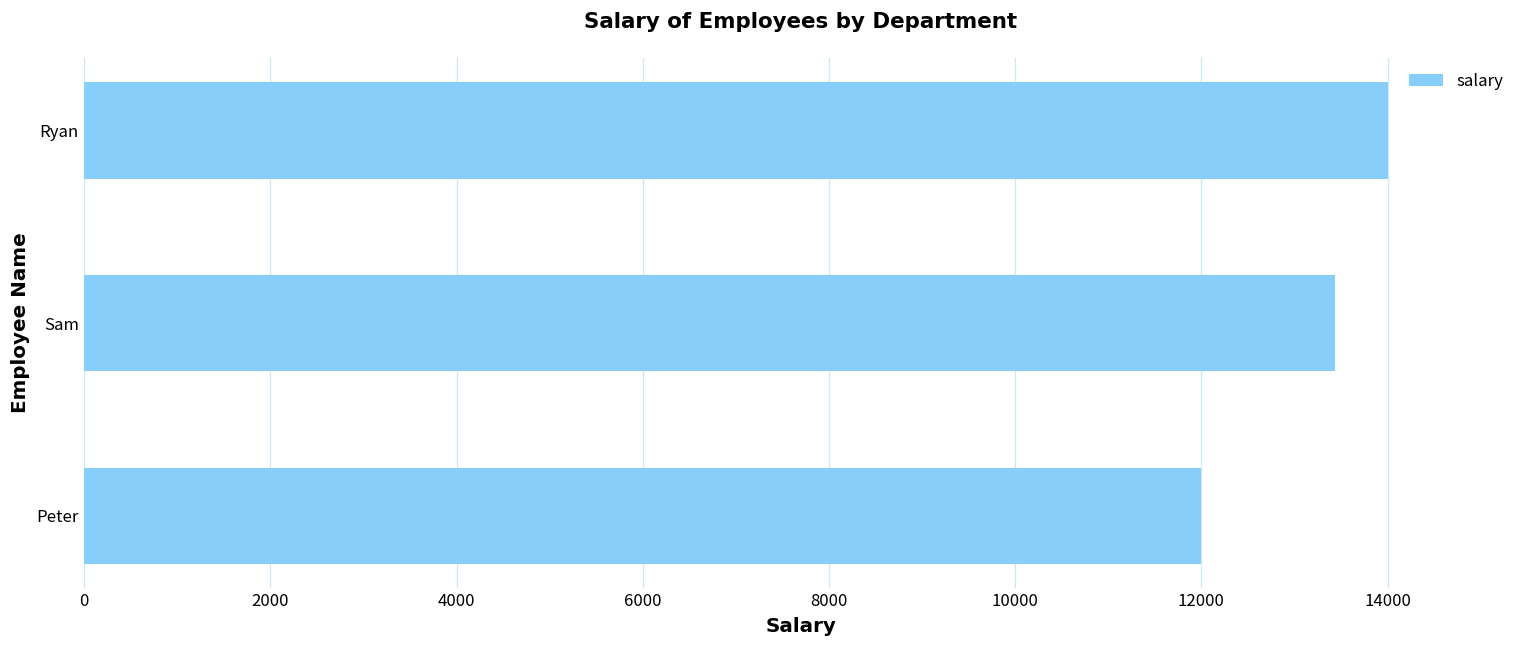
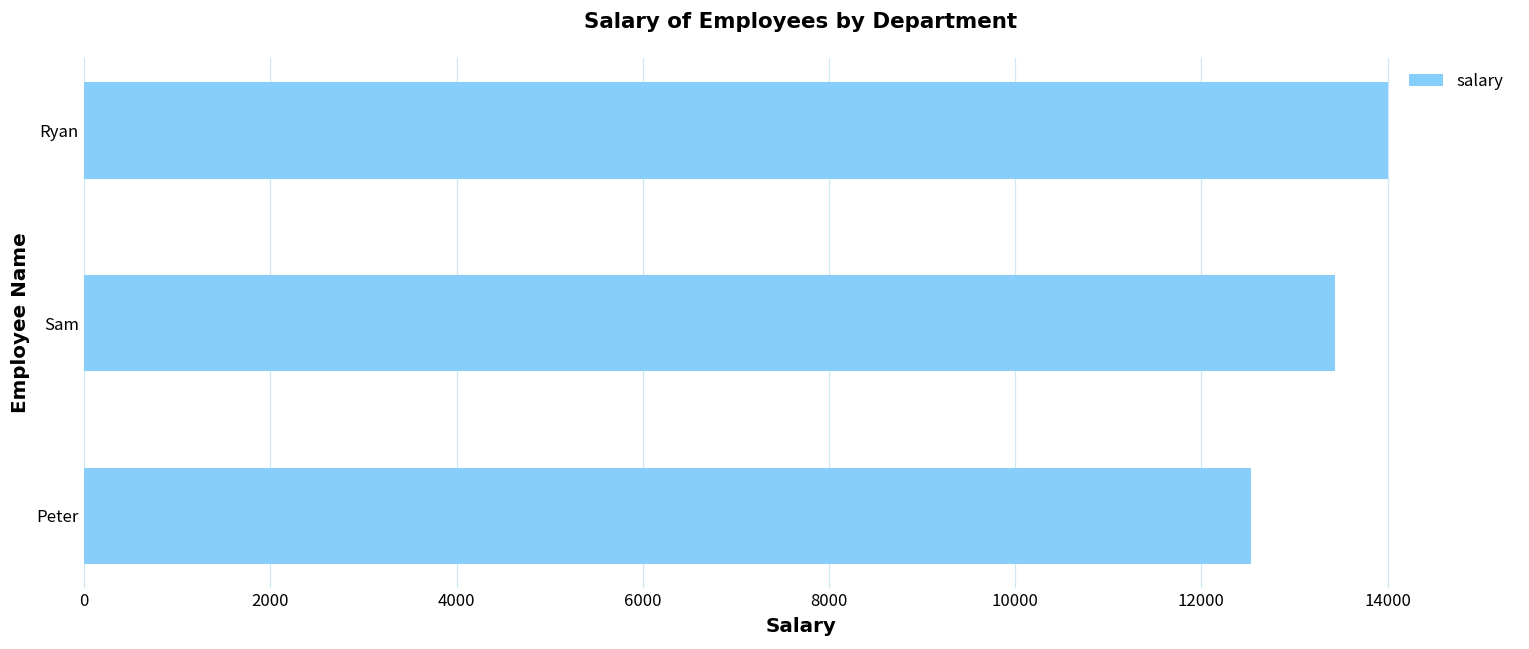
  {
    "Ryan": 14000,
    "Sam": 13400,
-   "Peter": 12000
+   "Peter": 12500
  }
